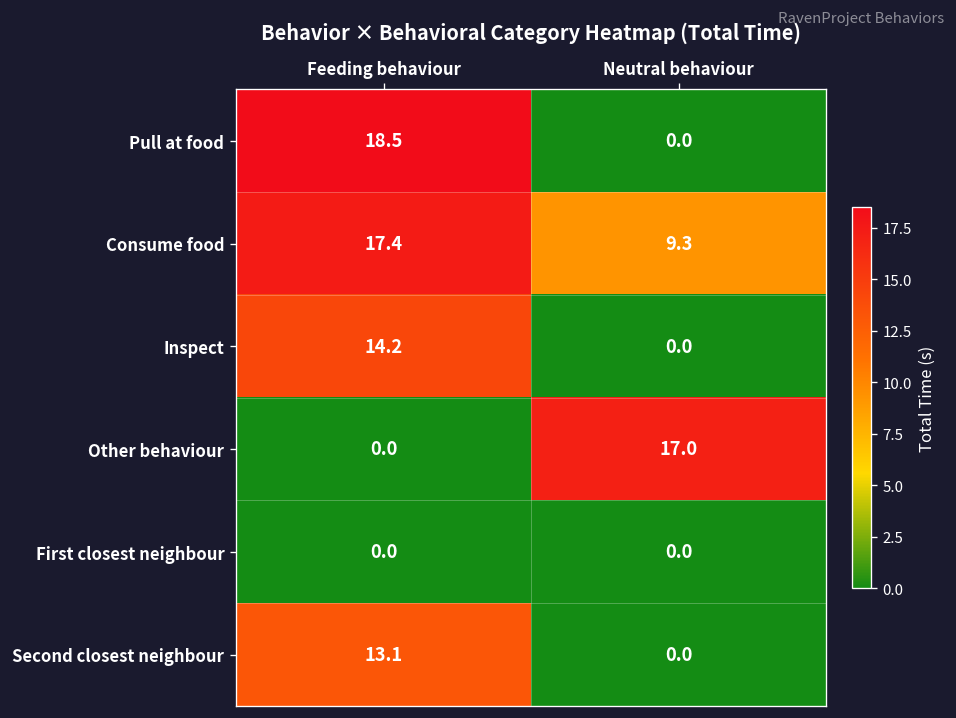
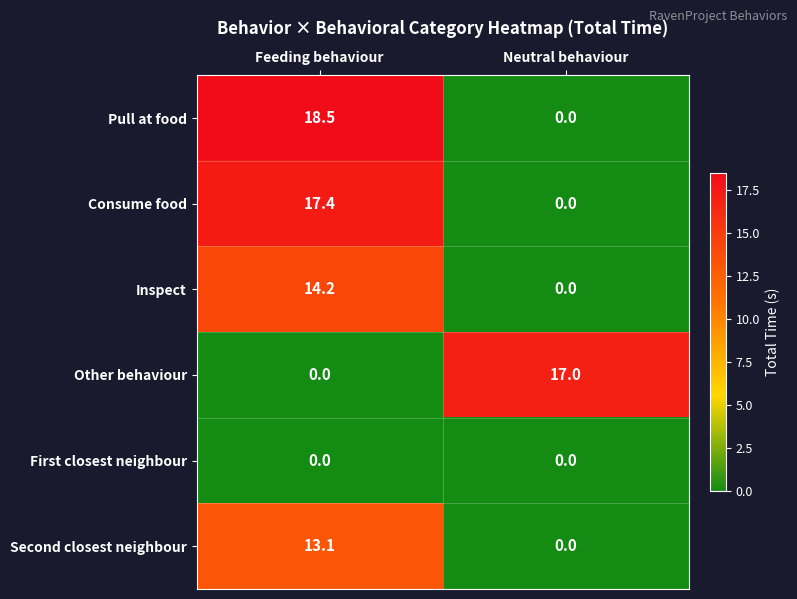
  {
    "Pull at food": {
      "Feeding behaviour": 18.5,
      "Neutral behaviour": 0.0
    },
    "Consume food": {
      "Feeding behaviour": 17.4,
-     "Neutral behaviour": 9.3
+     "Neutral behaviour": 0.0
    },
    "Inspect": {
      "Feeding behaviour": 14.2,
      "Neutral behaviour": 0.0
    },
    "Other behaviour": {
      "Feeding behaviour": 0.0,
      "Neutral behaviour": 17.0
    },
    "First closest neighbour": {
      "Feeding behaviour": 0.0,
      "Neutral behaviour": 0.0
    },
    "Second closest neighbour": {
      "Feeding behaviour": 13.1,
      "Neutral behaviour": 0.0
    }
  }
